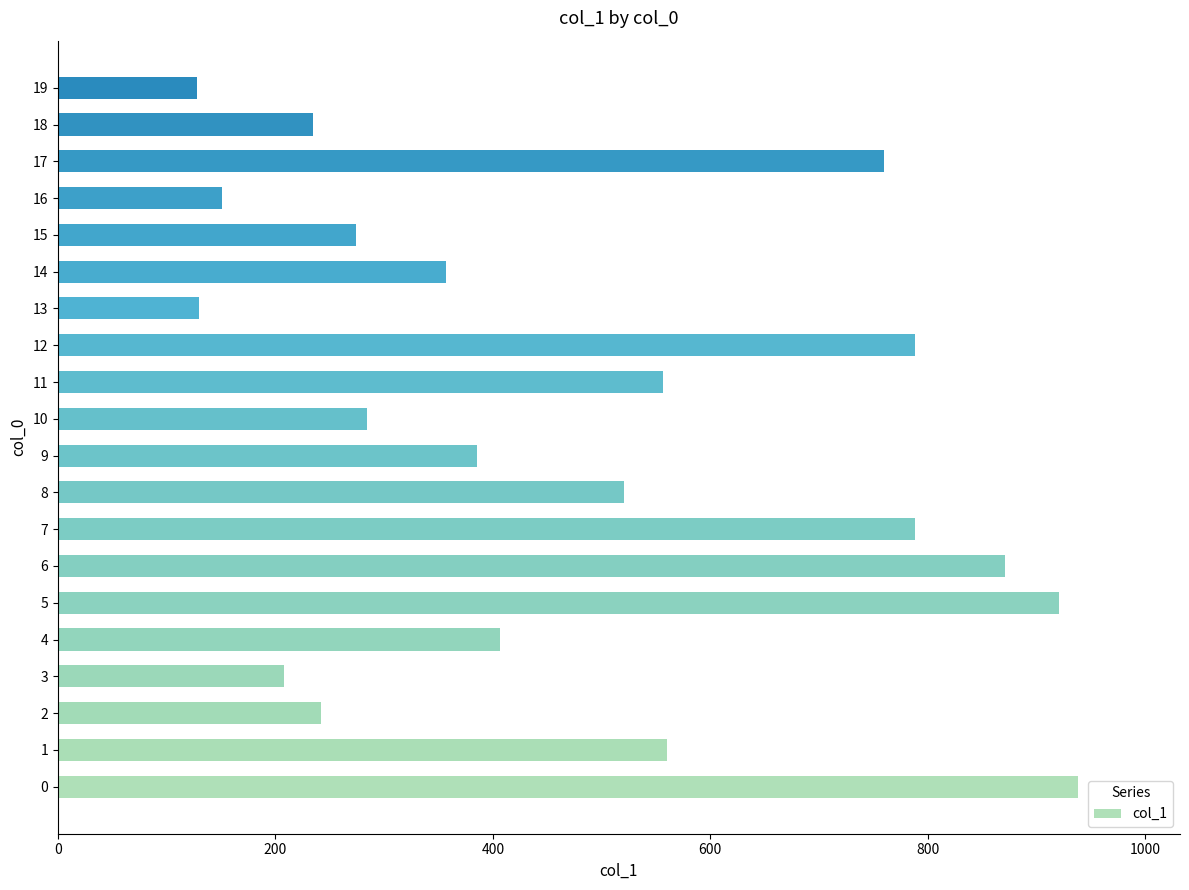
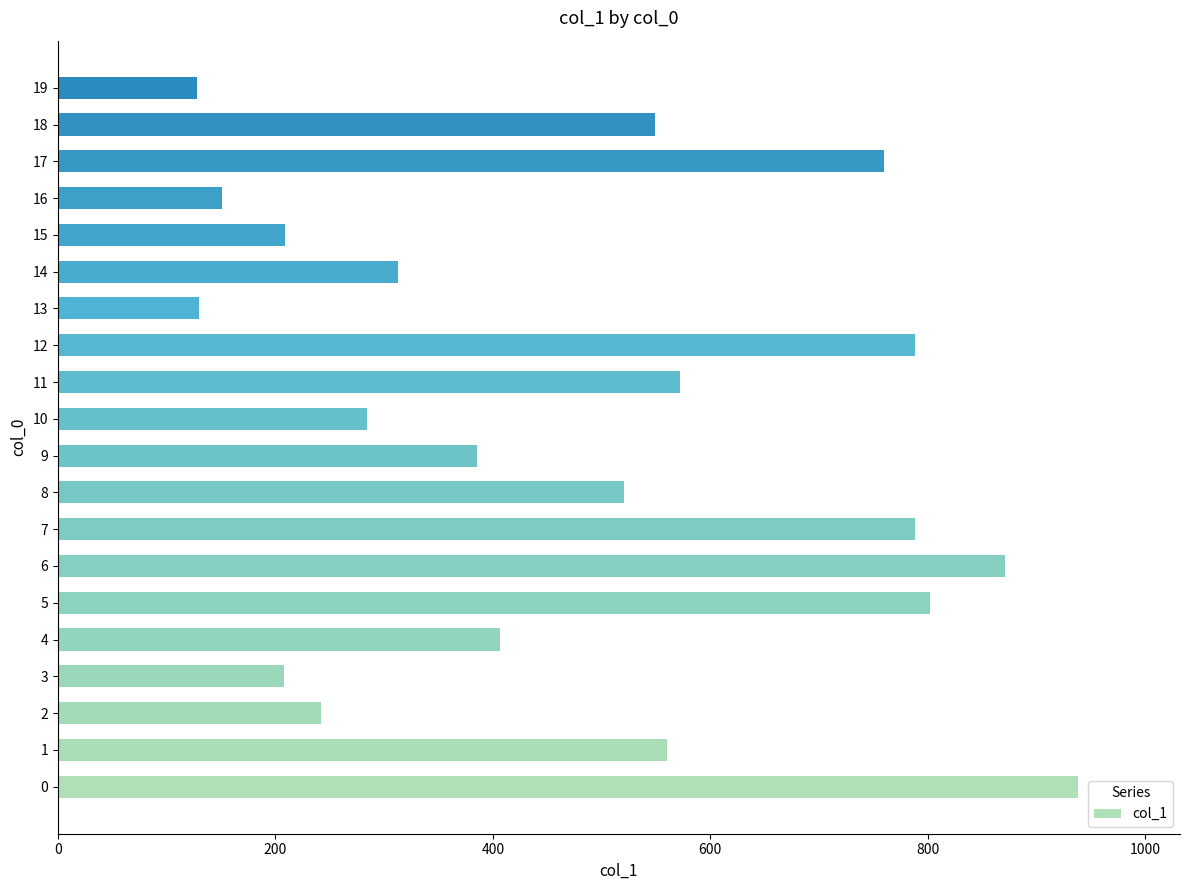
  {
    "19": 128,
-   "18": 235,
+   "18": 549,
    "17": 760,
    "16": 151,
-   "15": 274,
-   "14": 357,
+   "15": 209,
+   "14": 313,
    "13": 130,
    "12": 788,
-   "11": 556,
+   "11": 572,
    "10": 284,
    "9": 385,
    "8": 521,
    "7": 788,
    "6": 871,
-   "5": 921,
+   "5": 802,
    "4": 407,
    "3": 208,
    "2": 242,
    "1": 560,
    "0": 938
  }
